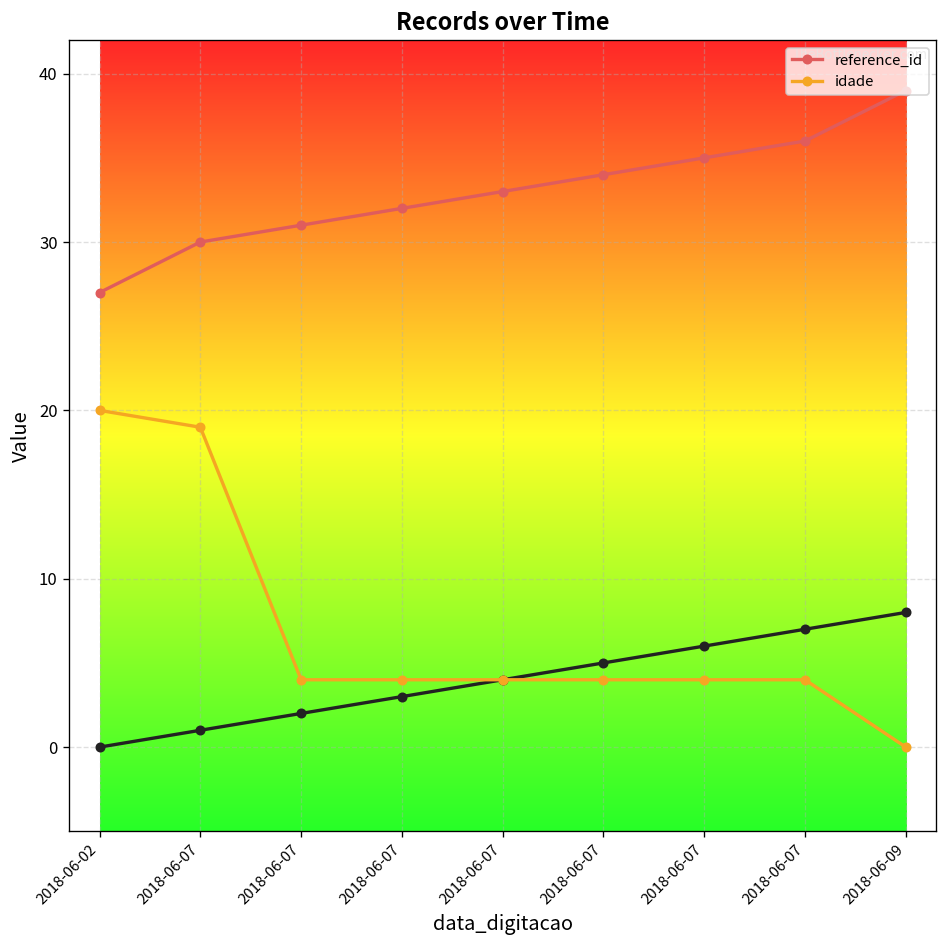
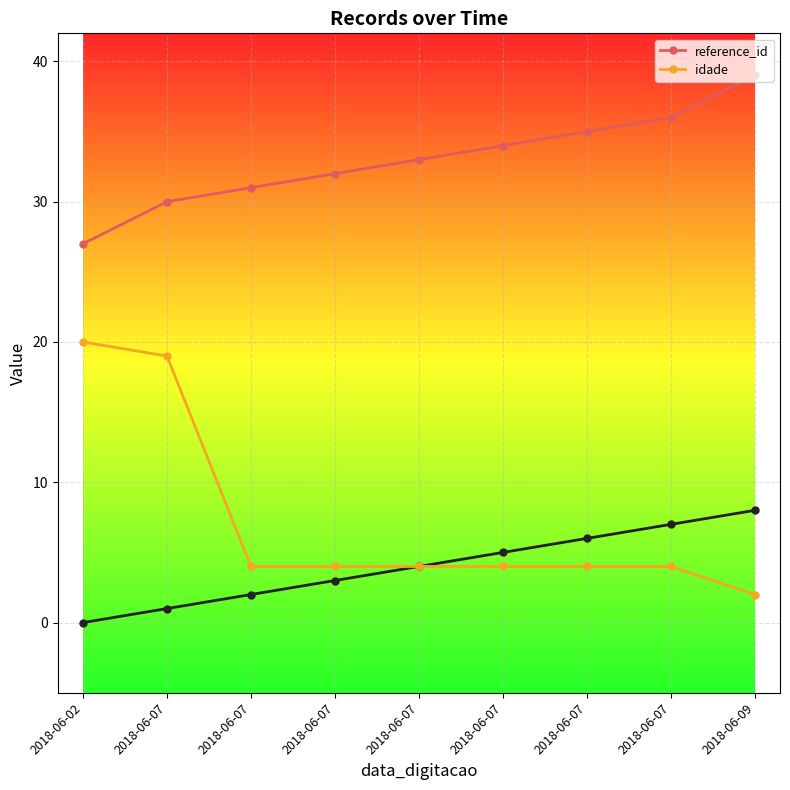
  {
    "reference_id": {
      "2018-06-02": 27
    },
    "idade": {
      "2018-06-02": 20,
-     "2018-06-09": 0
+     "2018-06-09": 2
    }
  }
